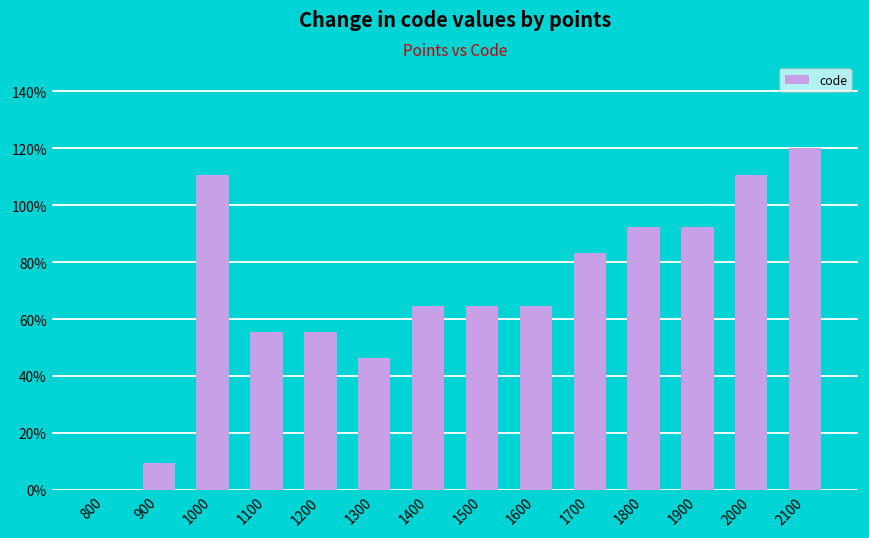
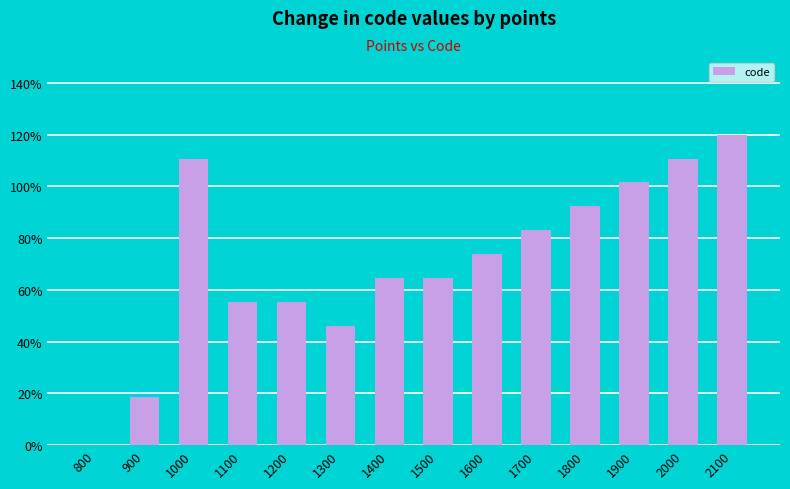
  {
    "800": "0%",
-   "900": "9%",
+   "900": "18%",
    "1000": "111%",
    "1100": "55%",
    "1200": "55%",
    "1300": "46%",
    "1400": "65%",
    "1500": "65%",
-   "1600": "65%",
+   "1600": "74%",
    "1700": "83%",
    "1800": "92%",
-   "1900": "92%",
+   "1900": "102%",
    "2000": "111%",
    "2100": "120%"
  }
